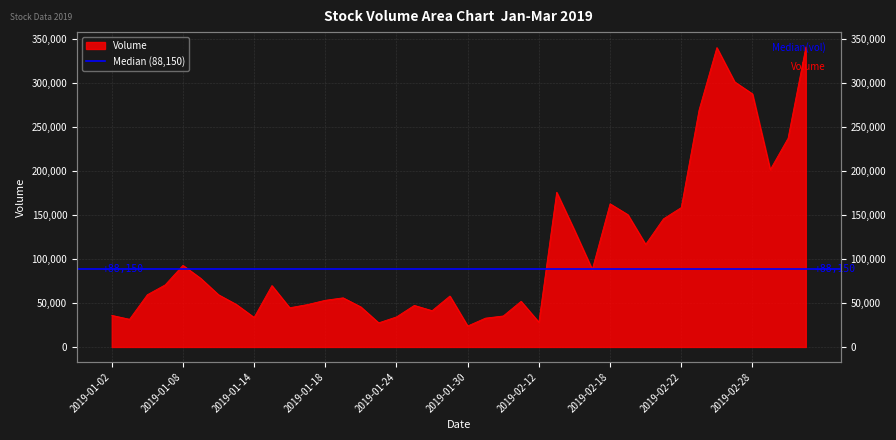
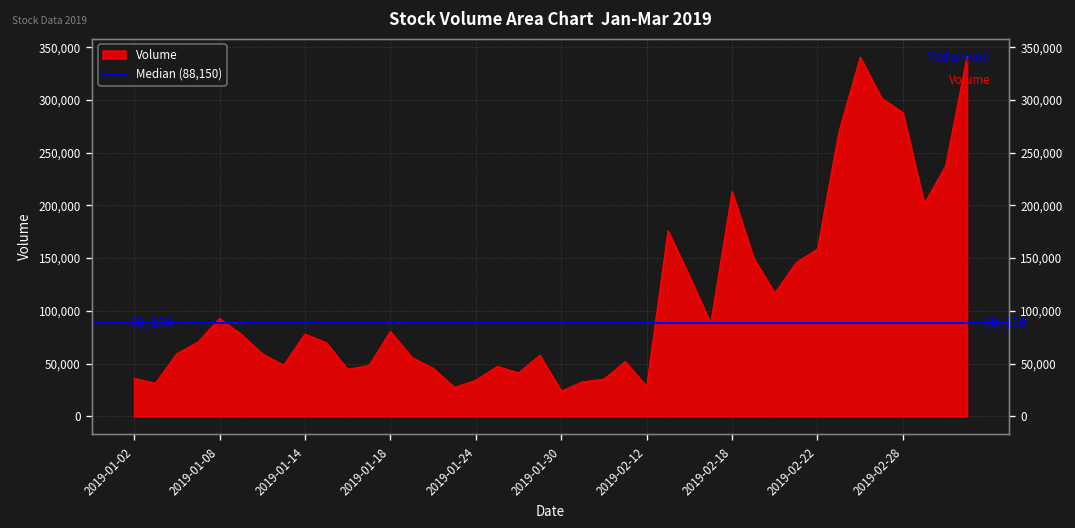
  {
    "2019-01-02": "40,000",
    "2019-01-08": "90,000",
-   "2019-01-14": "30,000",
-   "2019-01-18": "50,000",
+   "2019-01-14": "80,000",
+   "2019-01-18": "80,000",
    "2019-01-24": "30,000",
    "2019-01-30": "20,000",
    "2019-02-12": "30,000",
-   "2019-02-18": "160,000",
+   "2019-02-18": "210,000",
    "2019-02-22": "160,000",
    "2019-02-28": "290,000"
  }
